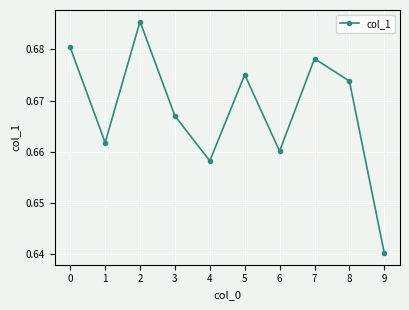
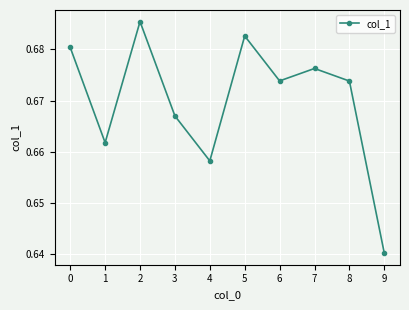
  {
    "0": 0.680,
    "1": 0.662,
    "2": 0.685,
    "3": 0.667,
    "4": 0.658,
-   "5": 0.675,
-   "6": 0.660,
-   "7": 0.678,
+   "5": 0.683,
+   "6": 0.674,
+   "7": 0.676,
    "8": 0.674,
    "9": 0.640
  }
